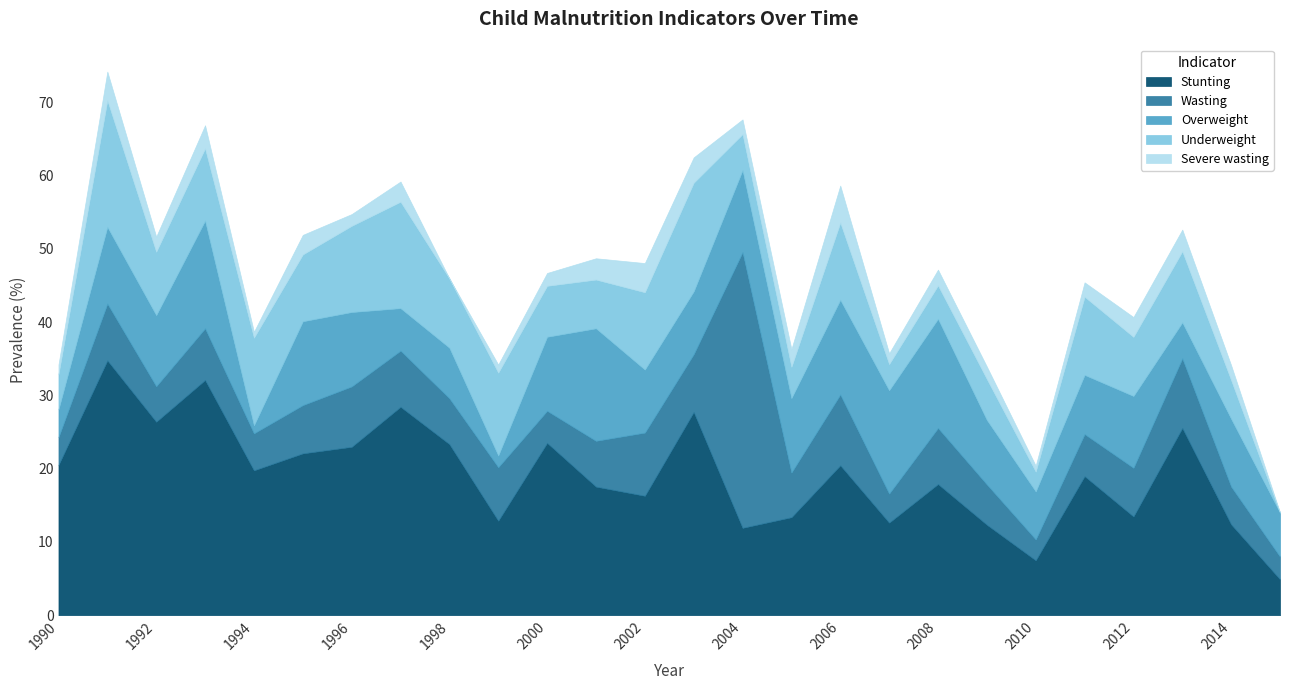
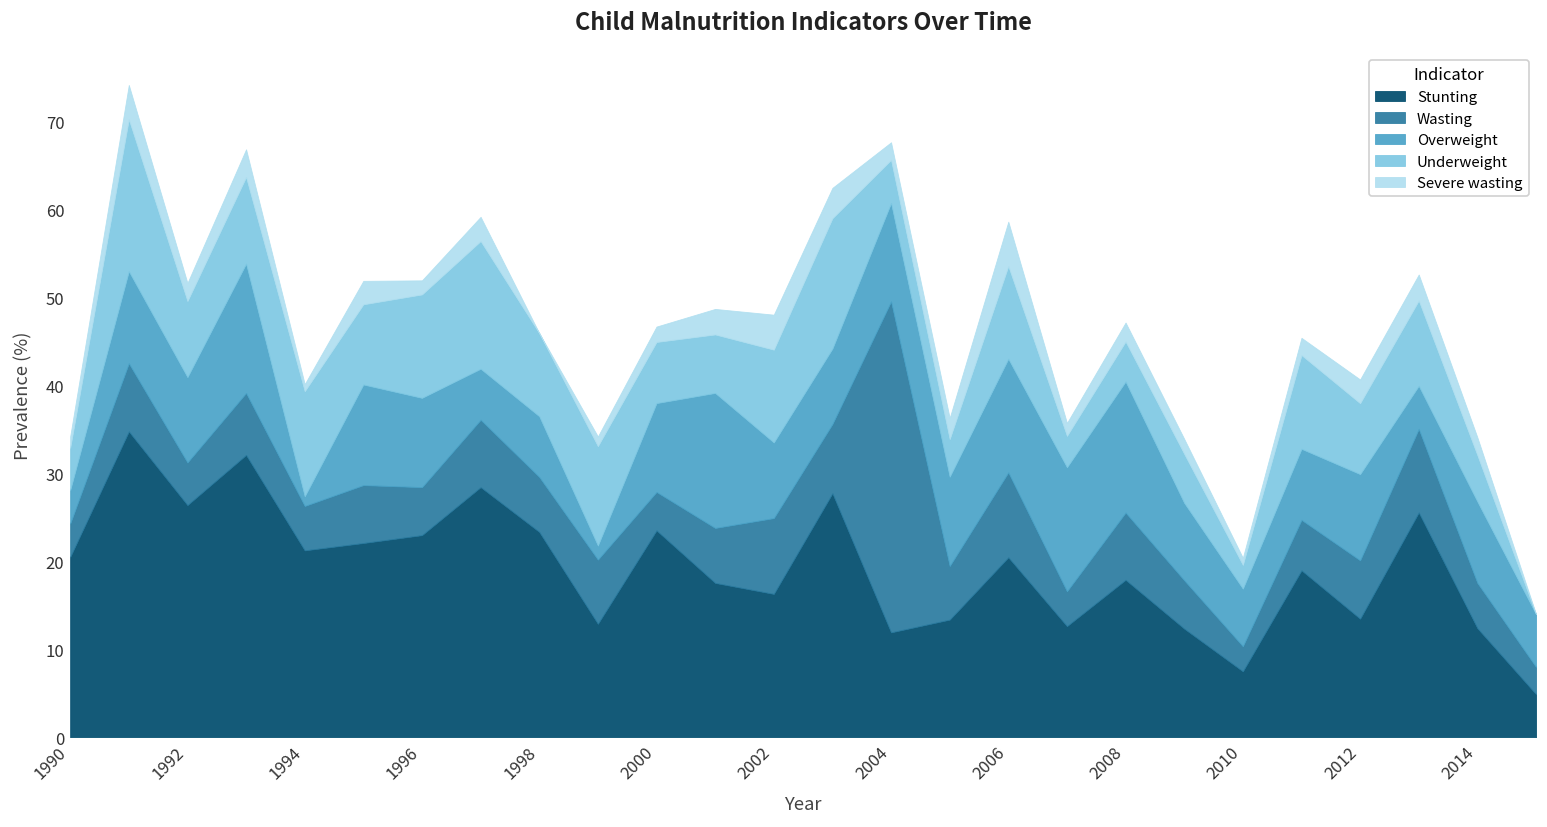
  {
    "Stunting": {
      "1990": 21,
      "1992": 26,
-     "1994": 20,
+     "1994": 21,
      "1996": 23,
      "1998": 23,
      "2000": 24,
      "2002": 16,
      "2004": 12,
      "2006": 20,
      "2008": 18,
      "2010": 8,
      "2012": 13,
      "2014": 12
    },
    "Wasting": {
      "1990": 4,
      "1992": 5,
      "1994": 5,
-     "1996": 8,
+     "1996": 5,
      "1998": 6,
      "2000": 4,
      "2002": 9,
      "2004": 38,
      "2006": 10,
      "2008": 8,
      "2010": 3,
      "2012": 7,
      "2014": 5
    },
    "Overweight": {
      "1990": 4,
      "1992": 10,
      "1994": 1,
      "1996": 10,
      "1998": 7,
      "2000": 10,
      "2002": 9,
      "2004": 11,
      "2006": 13,
      "2008": 15,
      "2010": 7,
      "2012": 10,
      "2014": 9
    }
  }
